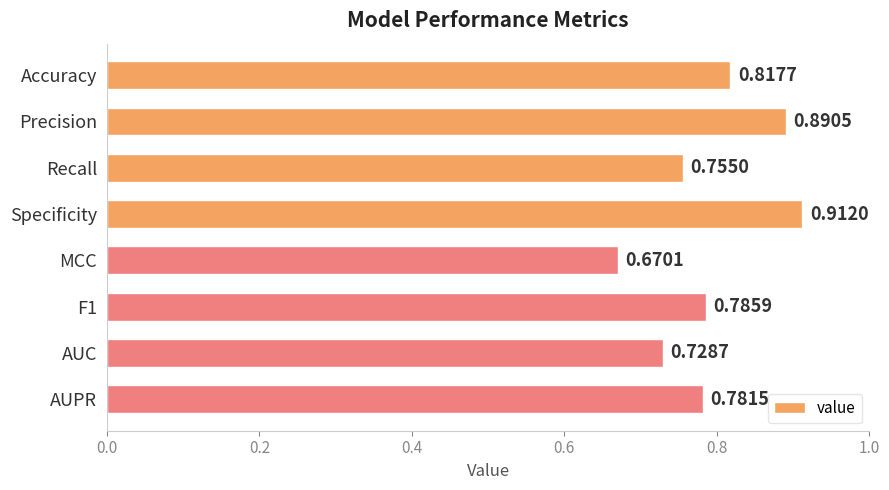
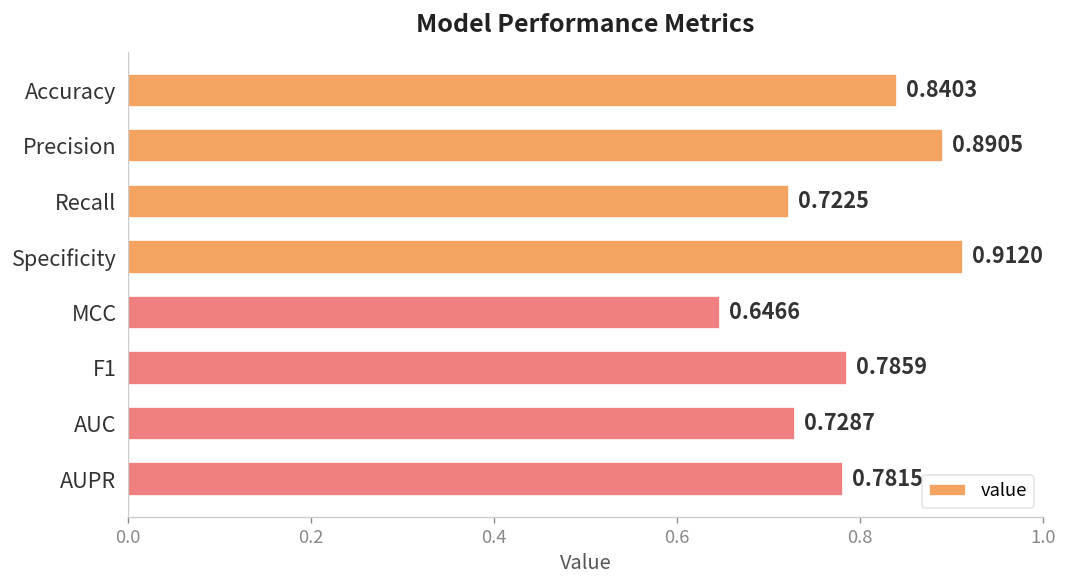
  {
-   "Accuracy": 0.8177,
+   "Accuracy": 0.8403,
    "Precision": 0.8905,
-   "Recall": 0.7550,
+   "Recall": 0.7225,
    "Specificity": 0.9120,
-   "MCC": 0.6701,
+   "MCC": 0.6466,
    "F1": 0.7859,
    "AUC": 0.7287
  }
